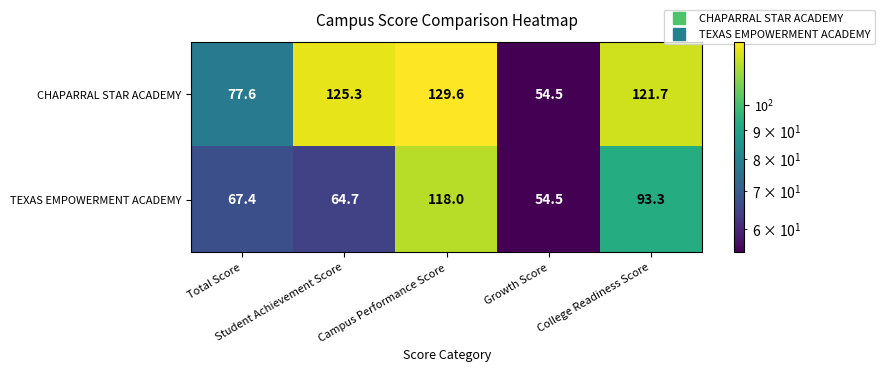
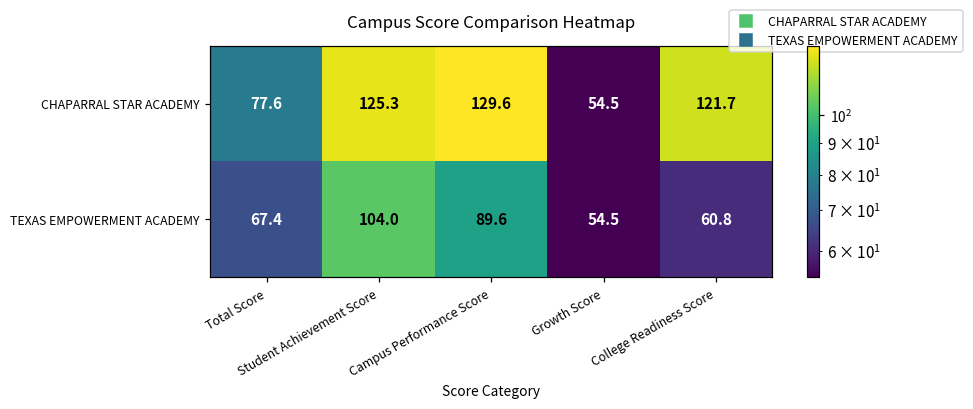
  {
    "CHAPARRAL STAR ACADEMY": {
      "Total Score": 77.6,
      "Student Achievement Score": 125.3,
      "Campus Performance Score": 129.6,
      "Growth Score": 54.5,
      "College Readiness Score": 121.7
    },
    "TEXAS EMPOWERMENT ACADEMY": {
      "Total Score": 67.4,
-     "Student Achievement Score": 64.7,
-     "Campus Performance Score": 118.0,
+     "Student Achievement Score": 104.0,
+     "Campus Performance Score": 89.6,
      "Growth Score": 54.5,
-     "College Readiness Score": 93.3
+     "College Readiness Score": 60.8
    }
  }
